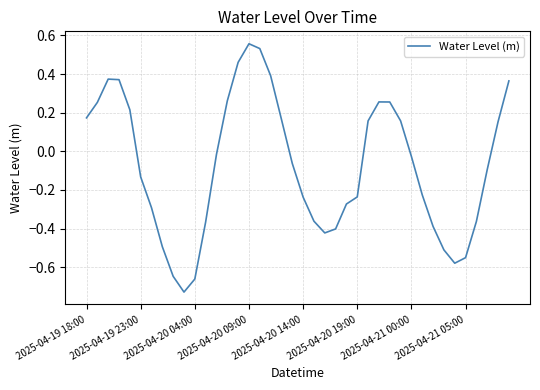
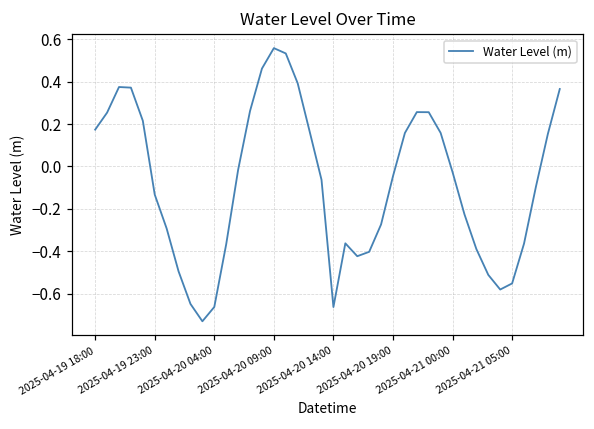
  {
    "2025-04-19 18:00": 0.17,
    "2025-04-19 23:00": -0.13,
    "2025-04-20 04:00": -0.66,
    "2025-04-20 09:00": 0.56,
-   "2025-04-20 14:00": -0.24,
-   "2025-04-20 19:00": -0.24,
+   "2025-04-20 14:00": -0.66,
+   "2025-04-20 19:00": -0.05,
    "2025-04-21 00:00": -0.03,
    "2025-04-21 05:00": -0.55
  }
